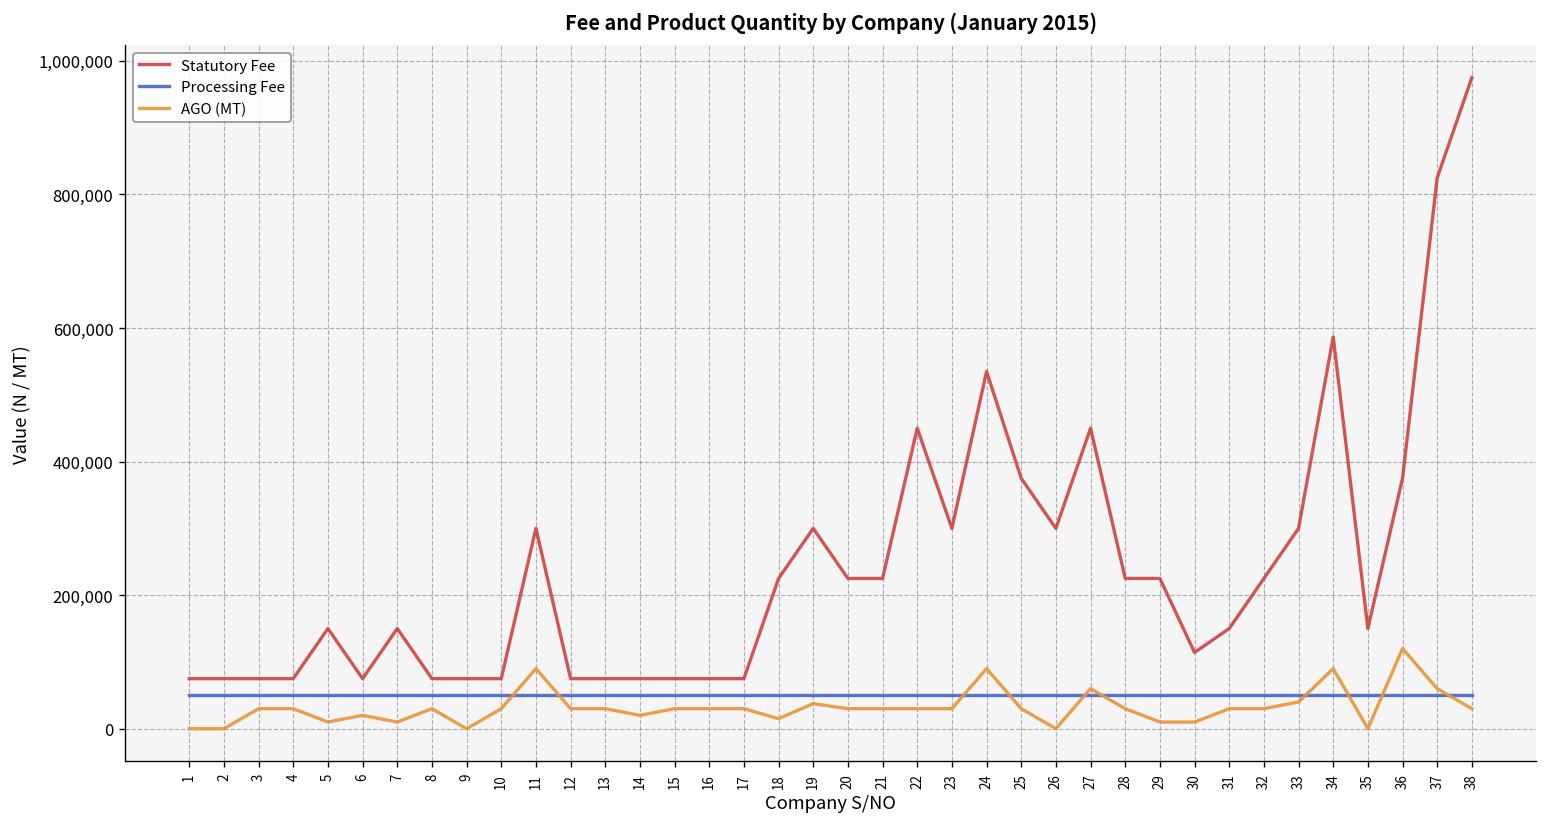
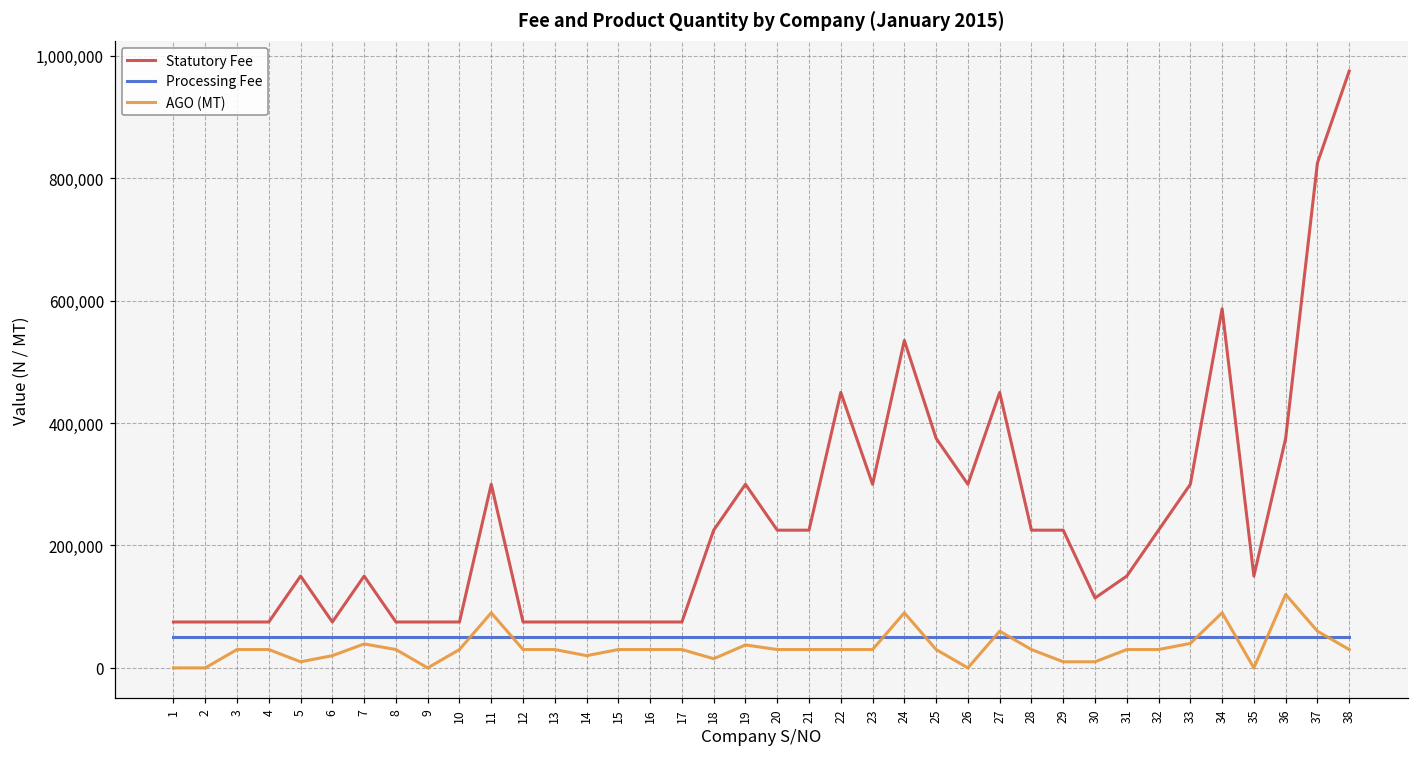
  {
    "Statutory Fee": {
      "1": "80,000",
      "2": "80,000",
      "3": "80,000",
      "4": "80,000",
      "5": "150,000",
      "6": "80,000",
      "7": "150,000",
      "8": "80,000",
      "9": "80,000",
      "10": "80,000",
      "11": "300,000",
      "12": "80,000",
      "13": "80,000",
      "14": "80,000",
      "15": "80,000",
      "16": "80,000",
      "17": "80,000",
      "18": "230,000",
      "19": "300,000",
      "20": "230,000",
      "21": "230,000",
      "22": "450,000",
      "23": "300,000",
      "24": "540,000",
      "25": "380,000",
      "26": "300,000",
      "27": "450,000",
      "28": "230,000",
      "29": "230,000",
      "30": "110,000",
      "31": "150,000",
      "32": "230,000",
      "33": "300,000",
      "34": "590,000",
      "35": "150,000",
      "36": "380,000",
      "37": "830,000",
      "38": "980,000"
    },
    "Processing Fee": {
      "1": "50,000",
      "2": "50,000",
      "3": "50,000",
      "4": "50,000",
      "5": "50,000",
      "6": "50,000",
      "7": "50,000",
      "8": "50,000",
      "9": "50,000",
      "10": "50,000",
      "11": "50,000",
      "12": "50,000",
      "13": "50,000",
      "14": "50,000",
      "15": "50,000",
      "16": "50,000",
      "17": "50,000",
      "18": "50,000",
      "19": "50,000",
      "20": "50,000",
      "21": "50,000",
      "22": "50,000",
      "23": "50,000",
      "24": "50,000",
      "25": "50,000",
      "26": "50,000",
      "27": "50,000",
      "28": "50,000",
      "29": "50,000",
      "30": "50,000",
      "31": "50,000",
      "32": "50,000",
      "33": "50,000",
      "34": "50,000",
      "35": "50,000",
      "36": "50,000",
      "37": "50,000",
      "38": "50,000"
    },
    "AGO (MT)": {
      "1": "0",
      "2": "0",
      "3": "30,000",
      "4": "30,000",
      "5": "10,000",
      "6": "20,000",
-     "7": "10,000",
+     "7": "40,000",
      "8": "30,000",
      "9": "0",
      "10": "30,000",
      "11": "90,000",
      "12": "30,000",
      "13": "30,000",
      "14": "20,000",
      "15": "30,000",
      "16": "30,000",
      "17": "30,000",
      "18": "20,000",
      "19": "40,000",
      "20": "30,000",
      "21": "30,000",
      "22": "30,000",
      "23": "30,000",
      "24": "90,000",
      "25": "30,000",
      "26": "0",
      "27": "60,000",
      "28": "30,000",
      "29": "10,000",
      "30": "10,000",
      "31": "30,000",
      "32": "30,000",
      "33": "40,000",
      "34": "90,000",
      "35": "0",
      "36": "120,000",
      "37": "60,000",
      "38": "30,000"
    }
  }
